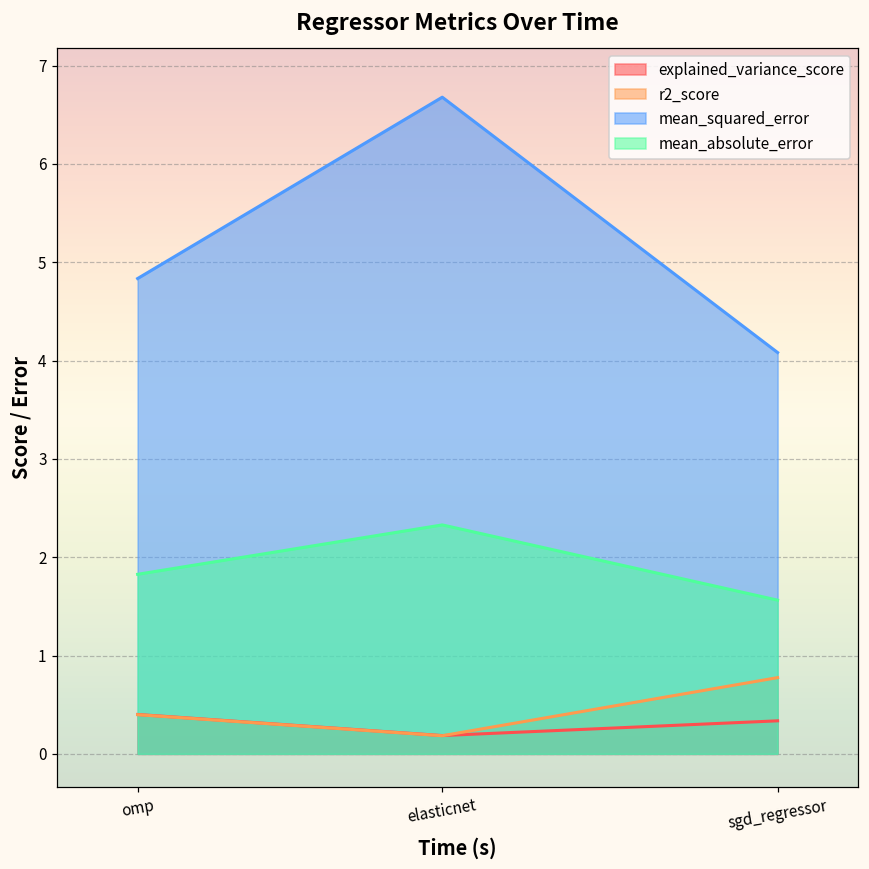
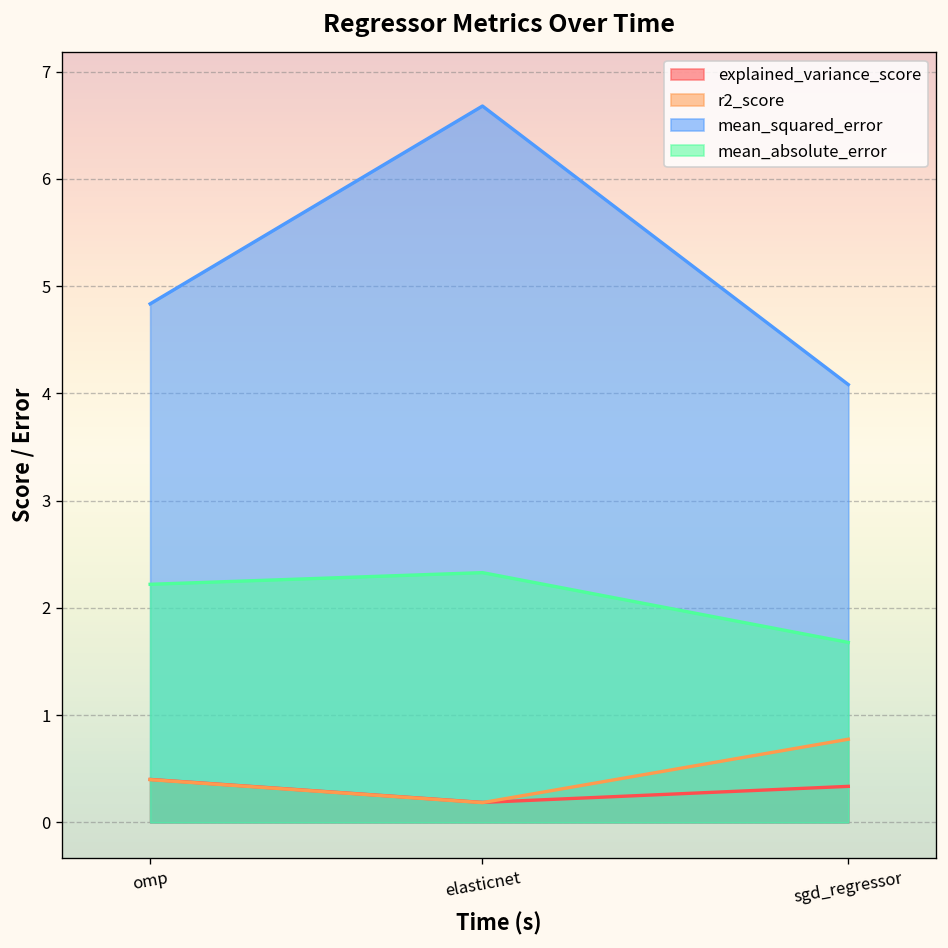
  {
    "explained_variance_score": {
      "sgd_regressor": 0.3
    },
    "r2_score": {
      "sgd_regressor": 0.8
    },
    "mean_squared_error": {
      "omp": 4.8,
      "elasticnet": 6.7,
      "sgd_regressor": 4.1
    },
    "mean_absolute_error": {
-     "omp": 1.8,
+     "omp": 2.2,
      "elasticnet": 2.3,
-     "sgd_regressor": 1.6
+     "sgd_regressor": 1.7
    }
  }
